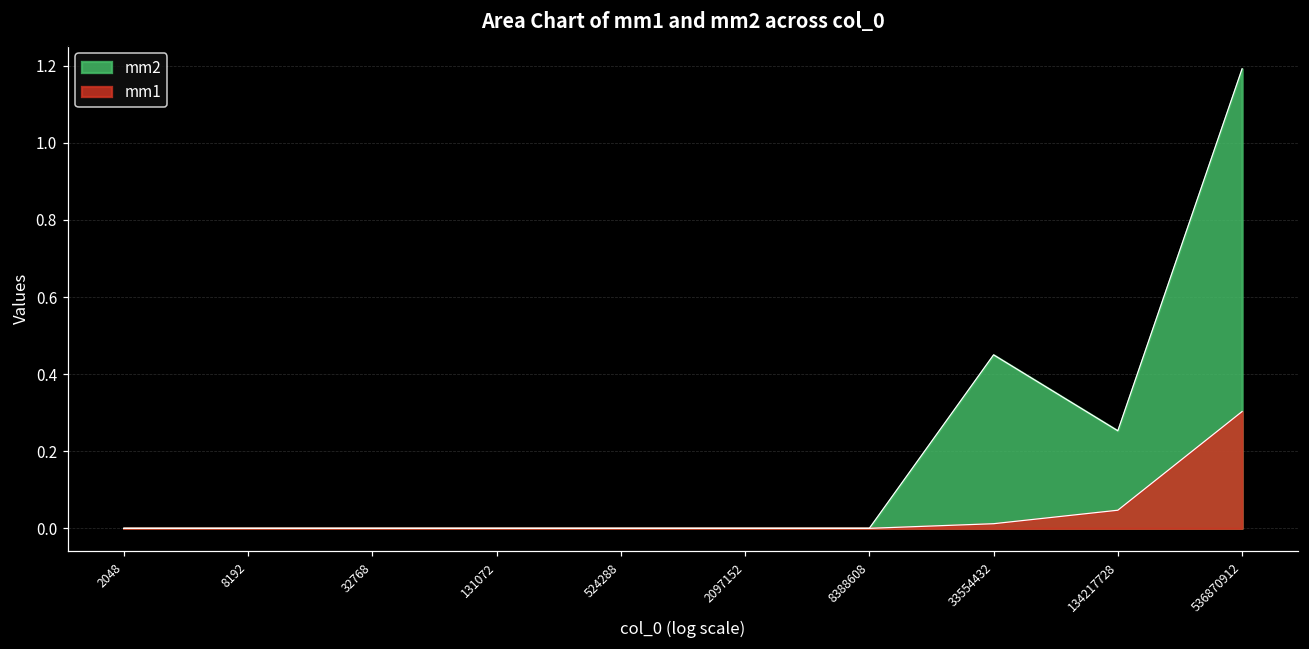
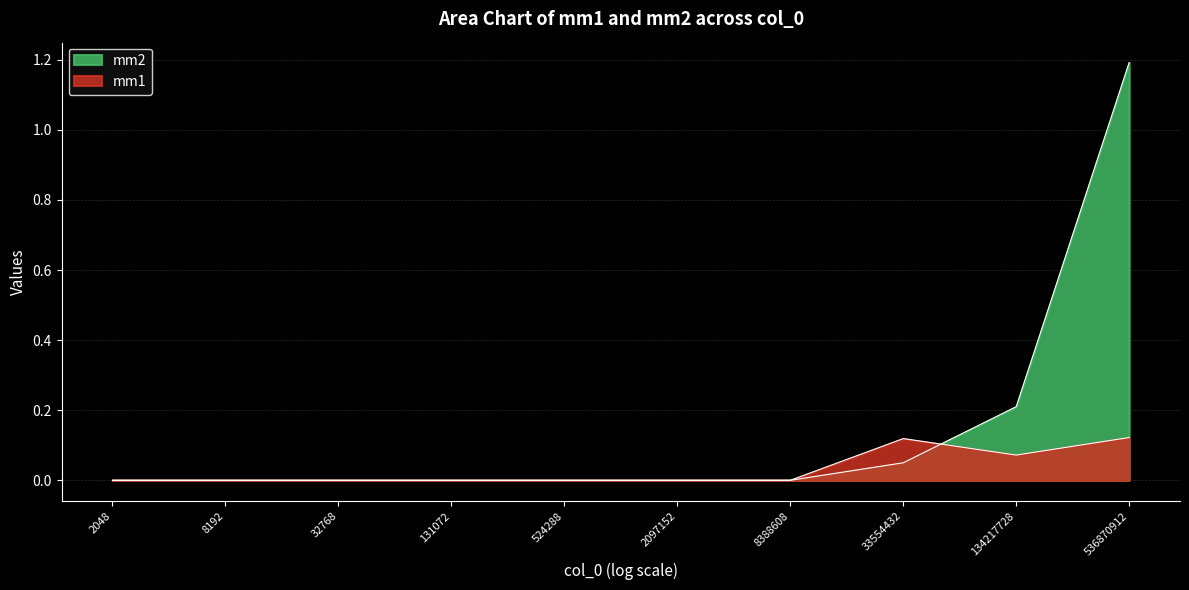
  {
    "mm2": {
-     "33554432": 0.45,
-     "134217728": 0.25,
+     "33554432": 0.05,
+     "134217728": 0.21,
      "536870912": 1.19
    },
    "mm1": {
-     "33554432": 0.01,
-     "134217728": 0.05,
-     "536870912": 0.30
+     "33554432": 0.12,
+     "134217728": 0.07,
+     "536870912": 0.12
    }
  }
